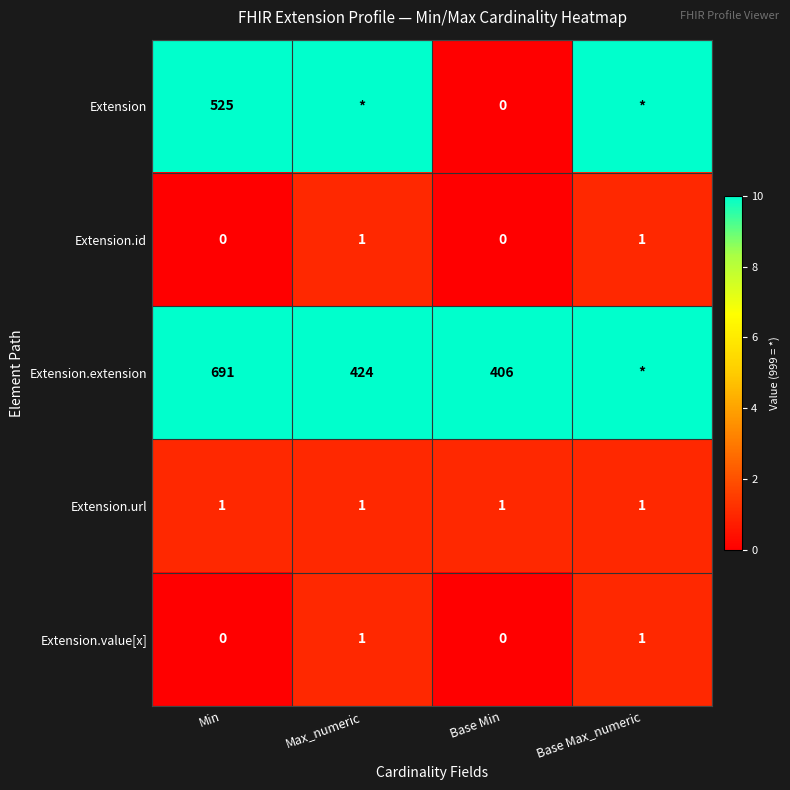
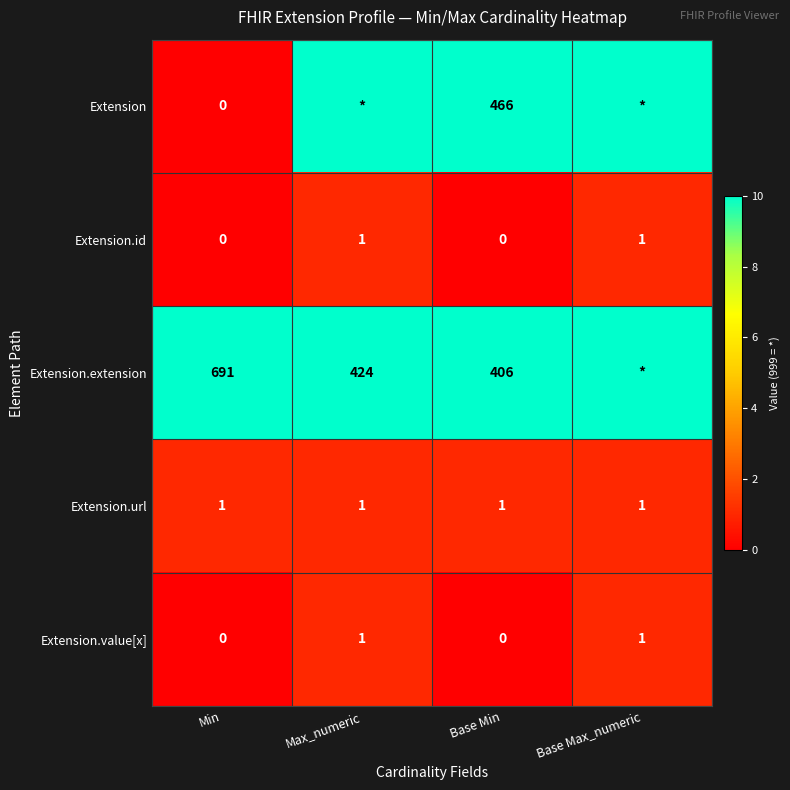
  {
    "Extension": {
-     "Min": 525,
-     "Base Min": 0
+     "Min": 0,
+     "Base Min": 466
    },
    "Extension.id": {
      "Min": 0,
      "Max_numeric": 1,
      "Base Min": 0,
      "Base Max_numeric": 1
    },
    "Extension.extension": {
      "Min": 691,
      "Max_numeric": 424,
      "Base Min": 406
    },
    "Extension.url": {
      "Min": 1,
      "Max_numeric": 1,
      "Base Min": 1,
      "Base Max_numeric": 1
    },
    "Extension.value[x]": {
      "Min": 0,
      "Max_numeric": 1,
      "Base Min": 0,
      "Base Max_numeric": 1
    }
  }
